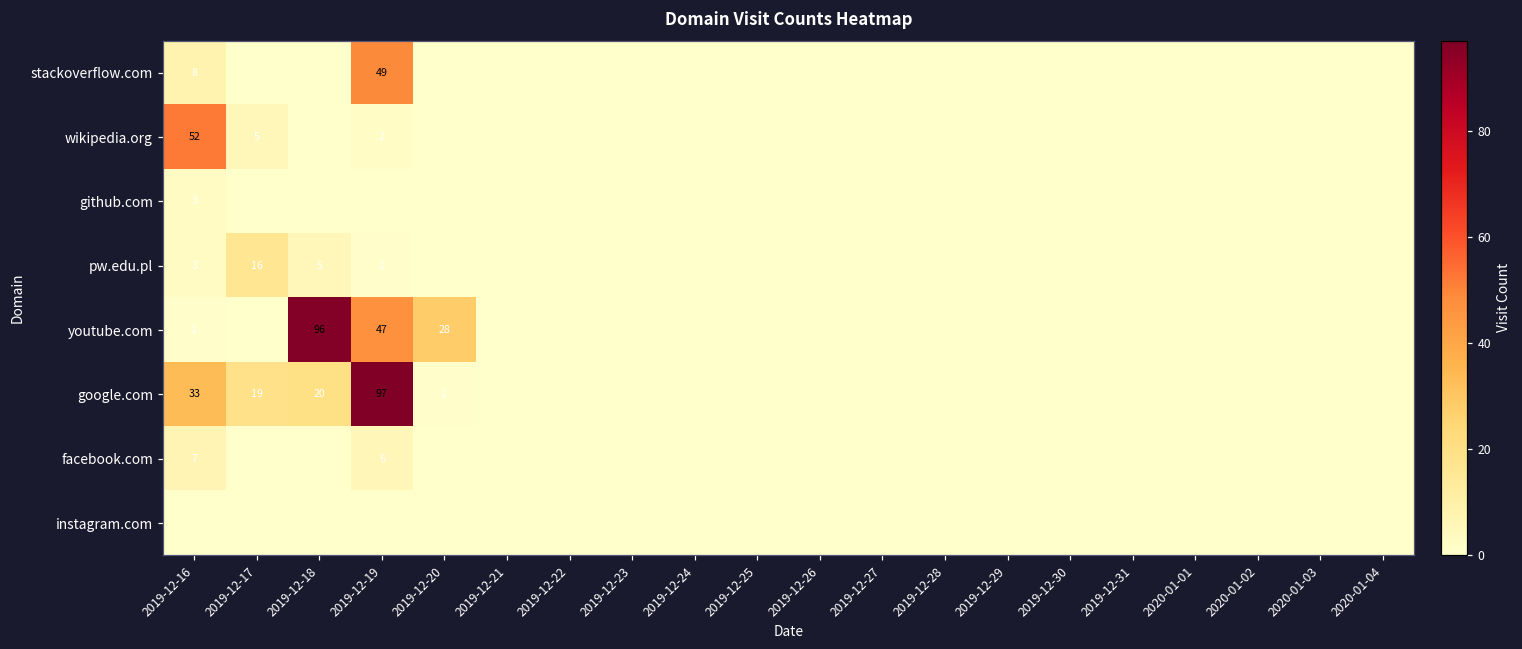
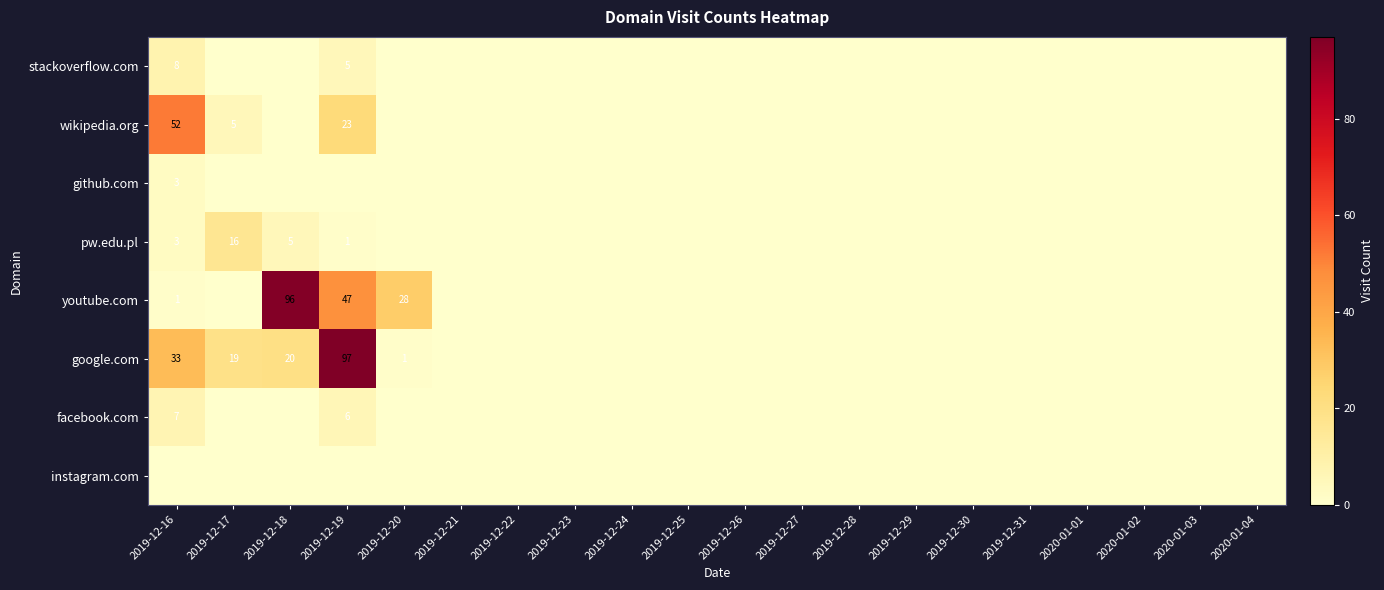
  {
    "stackoverflow.com": {
      "2019-12-16": 8,
-     "2019-12-19": 49
+     "2019-12-19": 5
    },
    "wikipedia.org": {
      "2019-12-16": 52,
      "2019-12-17": 5,
-     "2019-12-19": 2
+     "2019-12-19": 23
    },
    "github.com": {
      "2019-12-16": 3
    },
    "pw.edu.pl": {
      "2019-12-16": 3,
      "2019-12-17": 16,
      "2019-12-18": 5,
      "2019-12-19": 1
    },
    "youtube.com": {
      "2019-12-16": 1,
      "2019-12-18": 96,
      "2019-12-19": 47,
      "2019-12-20": 28
    },
    "google.com": {
      "2019-12-16": 33,
      "2019-12-17": 19,
      "2019-12-18": 20,
      "2019-12-19": 97,
      "2019-12-20": 1
    },
    "facebook.com": {
      "2019-12-16": 7,
      "2019-12-19": 6
    }
  }
